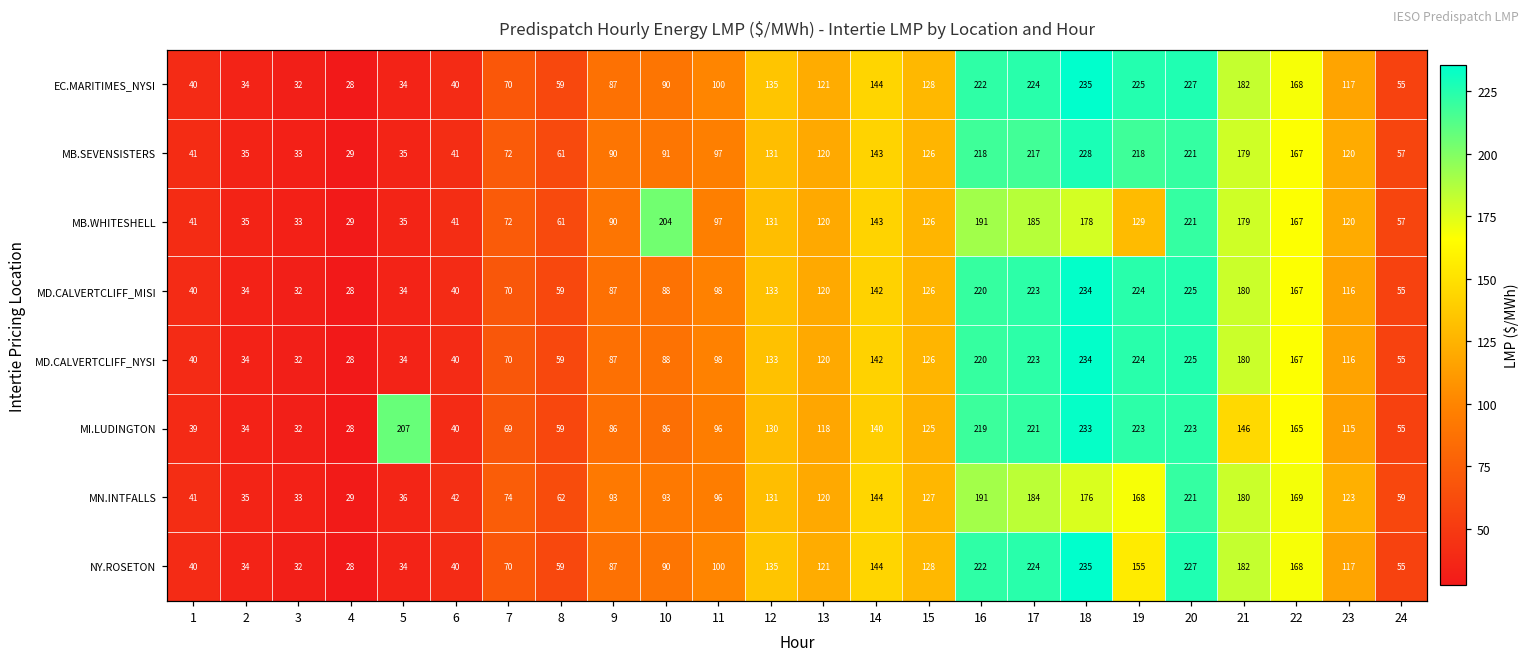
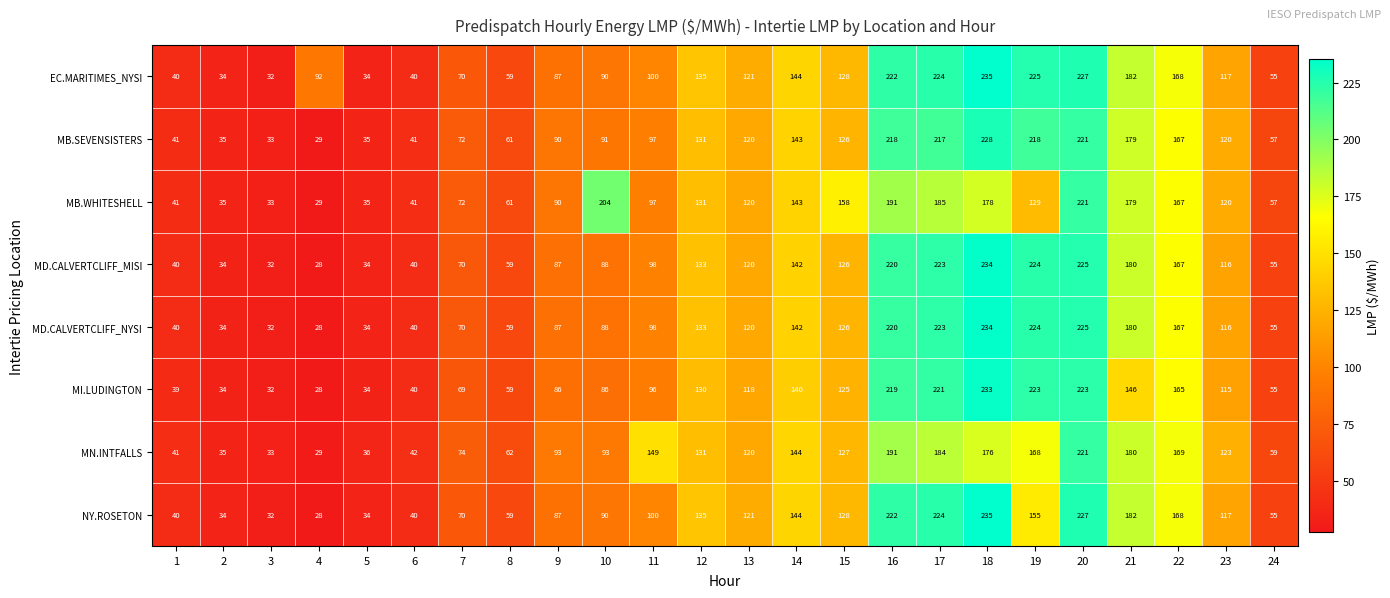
  {
    "EC.MARITIMES_NYSI": {
      "1": 40,
      "2": 34,
      "3": 32,
-     "4": 28,
+     "4": 92,
      "5": 34,
      "6": 40,
      "7": 70,
      "8": 59,
      "9": 87,
      "10": 90,
      "11": 100,
      "12": 135,
      "13": 121,
      "14": 144,
      "15": 128,
      "16": 222,
      "17": 224,
      "18": 235,
      "19": 225,
      "20": 227,
      "21": 182,
      "22": 168,
      "23": 117,
      "24": 55
    },
    "MB.SEVENSISTERS": {
      "1": 41,
      "2": 35,
      "3": 33,
      "4": 29,
      "5": 35,
      "6": 41,
      "7": 72,
      "8": 61,
      "9": 90,
      "10": 91,
      "11": 97,
      "12": 131,
      "13": 120,
      "14": 143,
      "15": 126,
      "16": 218,
      "17": 217,
      "18": 228,
      "19": 218,
      "20": 221,
      "21": 179,
      "22": 167,
      "23": 120,
      "24": 57
    },
    "MB.WHITESHELL": {
      "1": 41,
      "2": 35,
      "3": 33,
      "4": 29,
      "5": 35,
      "6": 41,
      "7": 72,
      "8": 61,
      "9": 90,
      "10": 204,
      "11": 97,
      "12": 131,
      "13": 120,
      "14": 143,
-     "15": 126,
+     "15": 158,
      "16": 191,
      "17": 185,
      "18": 178,
      "19": 129,
      "20": 221,
      "21": 179,
      "22": 167,
      "23": 120,
      "24": 57
    },
    "MD.CALVERTCLIFF_MISI": {
      "1": 40,
      "2": 34,
      "3": 32,
      "4": 28,
      "5": 34,
      "6": 40,
      "7": 70,
      "8": 59,
      "9": 87,
      "10": 88,
      "11": 98,
      "12": 133,
      "13": 120,
      "14": 142,
      "15": 126,
      "16": 220,
      "17": 223,
      "18": 234,
      "19": 224,
      "20": 225,
      "21": 180,
      "22": 167,
      "23": 116,
      "24": 55
    },
    "MD.CALVERTCLIFF_NYSI": {
      "1": 40,
      "2": 34,
      "3": 32,
      "4": 28,
      "5": 34,
      "6": 40,
      "7": 70,
      "8": 59,
      "9": 87,
      "10": 88,
      "11": 98,
      "12": 133,
      "13": 120,
      "14": 142,
      "15": 126,
      "16": 220,
      "17": 223,
      "18": 234,
      "19": 224,
      "20": 225,
      "21": 180,
      "22": 167,
      "23": 116,
      "24": 55
    },
    "MI.LUDINGTON": {
      "1": 39,
      "2": 34,
      "3": 32,
      "4": 28,
-     "5": 207,
+     "5": 34,
      "6": 40,
      "7": 69,
      "8": 59,
      "9": 86,
      "10": 86,
      "11": 96,
      "12": 130,
      "13": 118,
      "14": 140,
      "15": 125,
      "16": 219,
      "17": 221,
      "18": 233,
      "19": 223,
      "20": 223,
      "21": 146,
      "22": 165,
      "23": 115,
      "24": 55
    },
    "MN.INTFALLS": {
      "1": 41,
      "2": 35,
      "3": 33,
      "4": 29,
      "5": 36,
      "6": 42,
      "7": 74,
      "8": 62,
      "9": 93,
      "10": 93,
-     "11": 96,
+     "11": 149,
      "12": 131,
      "13": 120,
      "14": 144,
      "15": 127,
      "16": 191,
      "17": 184,
      "18": 176,
      "19": 168,
      "20": 221,
      "21": 180,
      "22": 169,
      "23": 123,
      "24": 59
    },
    "NY.ROSETON": {
      "1": 40,
      "2": 34,
      "3": 32,
      "4": 28,
      "5": 34,
      "6": 40,
      "7": 70,
      "8": 59,
      "9": 87,
      "10": 90,
      "11": 100,
      "12": 135,
      "13": 121,
      "14": 144,
      "15": 128,
      "16": 222,
      "17": 224,
      "18": 235,
      "19": 155,
      "20": 227,
      "21": 182,
      "22": 168,
      "23": 117,
      "24": 55
    }
  }
